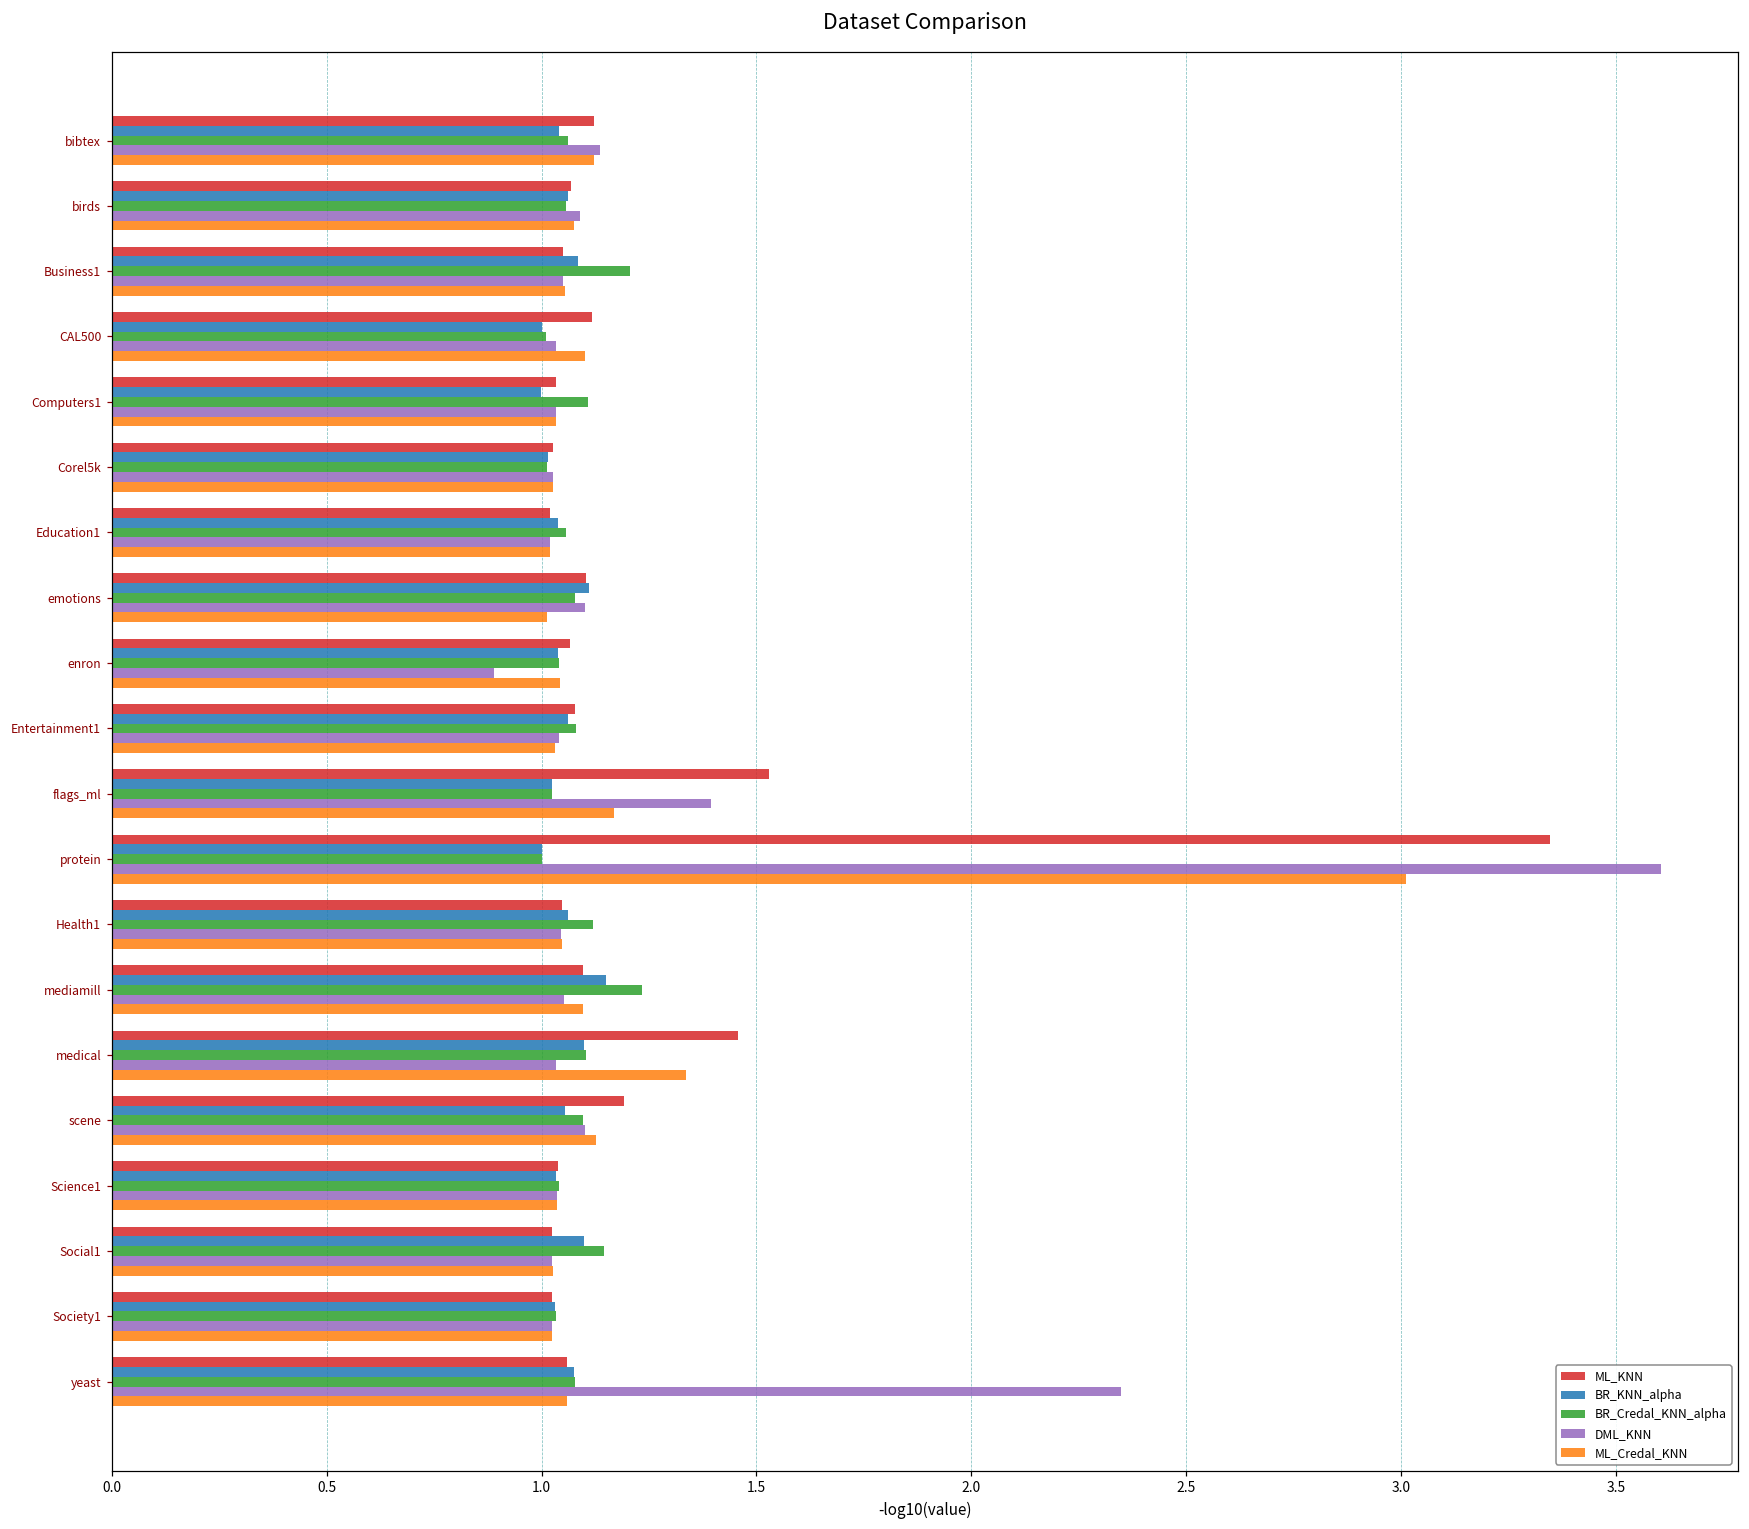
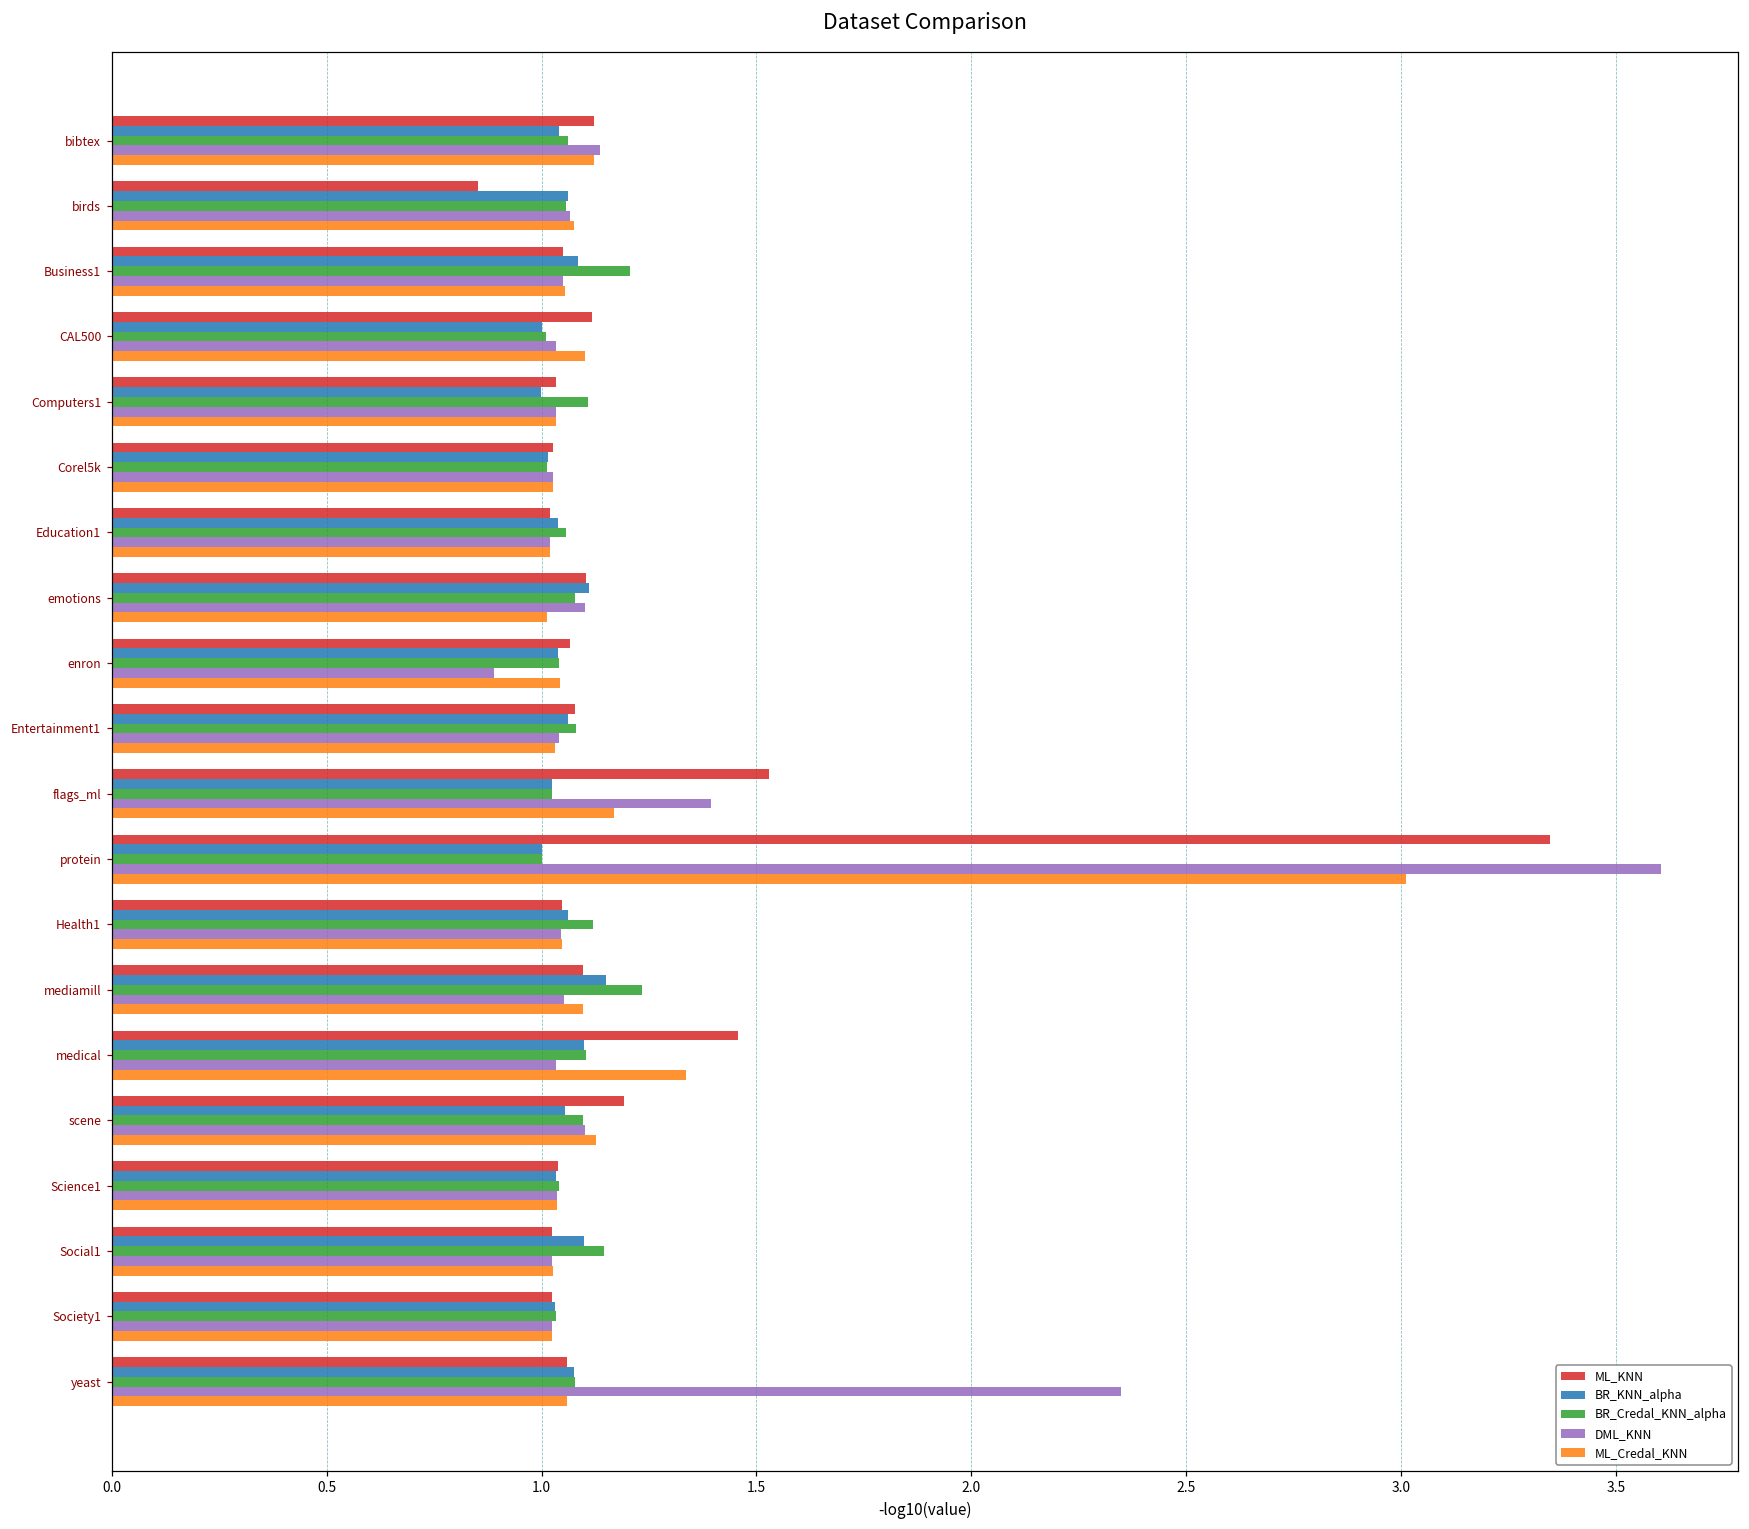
  {
    "ML_KNN": {
      "bibtex": 1.12,
-     "birds": 1.07,
+     "birds": 0.85,
      "Business1": 1.05,
      "CAL500": 1.12,
      "Computers1": 1.03,
      "Corel5k": 1.03,
      "Education1": 1.02,
      "emotions": 1.10,
      "enron": 1.07,
      "Entertainment1": 1.08,
      "flags_ml": 1.53,
      "protein": 3.35,
      "Health1": 1.05,
      "mediamill": 1.10,
      "medical": 1.46,
      "scene": 1.19,
      "Science1": 1.04,
      "Social1": 1.02,
      "Society1": 1.02,
      "yeast": 1.06
    },
    "BR_KNN_alpha": {
      "bibtex": 1.04,
      "birds": 1.06,
      "Business1": 1.09,
      "CAL500": 1.00,
      "Computers1": 1.00,
      "Corel5k": 1.01,
      "Education1": 1.04,
      "emotions": 1.11,
      "enron": 1.04,
      "Entertainment1": 1.06,
      "flags_ml": 1.02,
      "protein": 1.00,
      "Health1": 1.06,
      "mediamill": 1.15,
      "medical": 1.10,
      "scene": 1.05,
      "Science1": 1.03,
      "Social1": 1.10,
      "Society1": 1.03,
      "yeast": 1.08
    },
    "BR_Credal_KNN_alpha": {
      "bibtex": 1.06,
      "birds": 1.06,
      "Business1": 1.20,
      "CAL500": 1.01,
      "Computers1": 1.11,
      "Corel5k": 1.01,
      "Education1": 1.06,
      "emotions": 1.08,
      "enron": 1.04,
      "Entertainment1": 1.08,
      "flags_ml": 1.02,
      "protein": 1.00,
      "Health1": 1.12,
      "mediamill": 1.23,
      "medical": 1.10,
      "scene": 1.10,
      "Science1": 1.04,
      "Social1": 1.15,
      "Society1": 1.03,
      "yeast": 1.08
    },
    "DML_KNN": {
      "bibtex": 1.14,
-     "birds": 1.09,
+     "birds": 1.07,
      "Business1": 1.05,
      "CAL500": 1.03,
      "Computers1": 1.03,
      "Corel5k": 1.03,
      "Education1": 1.02,
      "emotions": 1.10,
      "enron": 0.89,
      "Entertainment1": 1.04,
      "flags_ml": 1.39,
      "protein": 3.60,
      "Health1": 1.05,
      "mediamill": 1.05,
      "medical": 1.03,
      "scene": 1.10,
      "Science1": 1.03,
      "Social1": 1.02,
      "Society1": 1.02,
      "yeast": 2.35
    },
    "ML_Credal_KNN": {
      "bibtex": 1.12,
      "birds": 1.08,
      "Business1": 1.05,
      "CAL500": 1.10,
      "Computers1": 1.03,
      "Corel5k": 1.03,
      "Education1": 1.02,
      "emotions": 1.01,
      "enron": 1.04,
      "Entertainment1": 1.03,
      "flags_ml": 1.17,
      "protein": 3.01,
      "Health1": 1.05,
      "mediamill": 1.10,
      "medical": 1.34,
      "scene": 1.13,
      "Science1": 1.04,
      "Social1": 1.03,
      "Society1": 1.02,
      "yeast": 1.06
    }
  }
